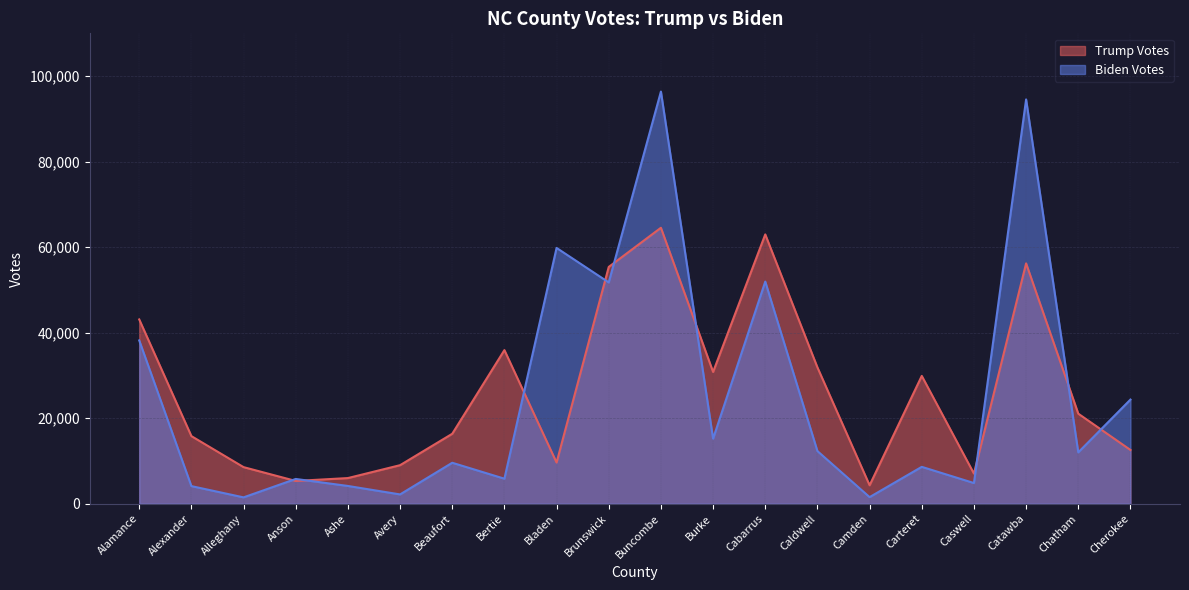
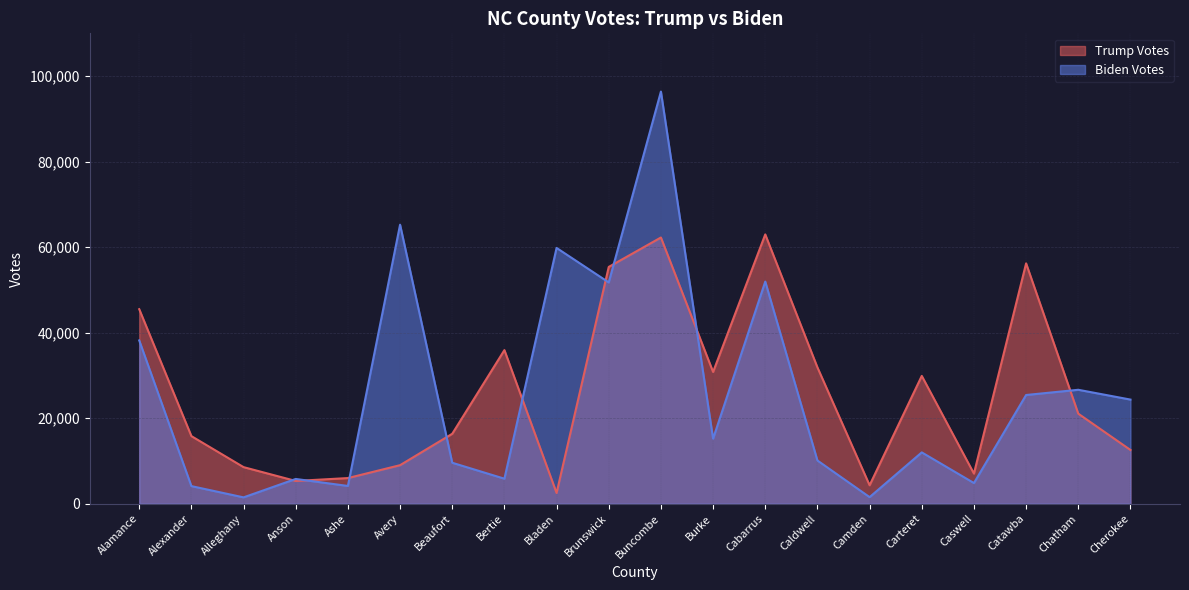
  {
    "Trump Votes": {
-     "Alamance": "43,000",
+     "Alamance": "45,000",
      "Alexander": "16,000",
      "Alleghany": "9,000",
      "Ashe": "6,000",
      "Avery": "9,000",
      "Beaufort": "16,000",
      "Bertie": "36,000",
-     "Bladen": "10,000",
+     "Bladen": "3,000",
      "Brunswick": "55,000",
-     "Buncombe": "65,000",
+     "Buncombe": "62,000",
      "Burke": "31,000",
      "Cabarrus": "63,000",
      "Caldwell": "32,000",
      "Camden": "4,000",
      "Carteret": "30,000",
      "Caswell": "7,000",
      "Catawba": "56,000",
      "Chatham": "21,000",
      "Cherokee": "13,000"
    },
    "Biden Votes": {
      "Alamance": "38,000",
      "Alexander": "4,000",
      "Alleghany": "1,000",
      "Ashe": "4,000",
-     "Avery": "2,000",
+     "Avery": "65,000",
      "Beaufort": "10,000",
      "Bertie": "6,000",
      "Bladen": "60,000",
      "Brunswick": "52,000",
      "Buncombe": "96,000",
      "Burke": "15,000",
      "Cabarrus": "52,000",
-     "Caldwell": "12,000",
+     "Caldwell": "10,000",
      "Camden": "2,000",
-     "Carteret": "9,000",
+     "Carteret": "12,000",
      "Caswell": "5,000",
-     "Catawba": "95,000",
-     "Chatham": "12,000",
+     "Catawba": "25,000",
+     "Chatham": "27,000",
      "Cherokee": "24,000"
    }
  }
